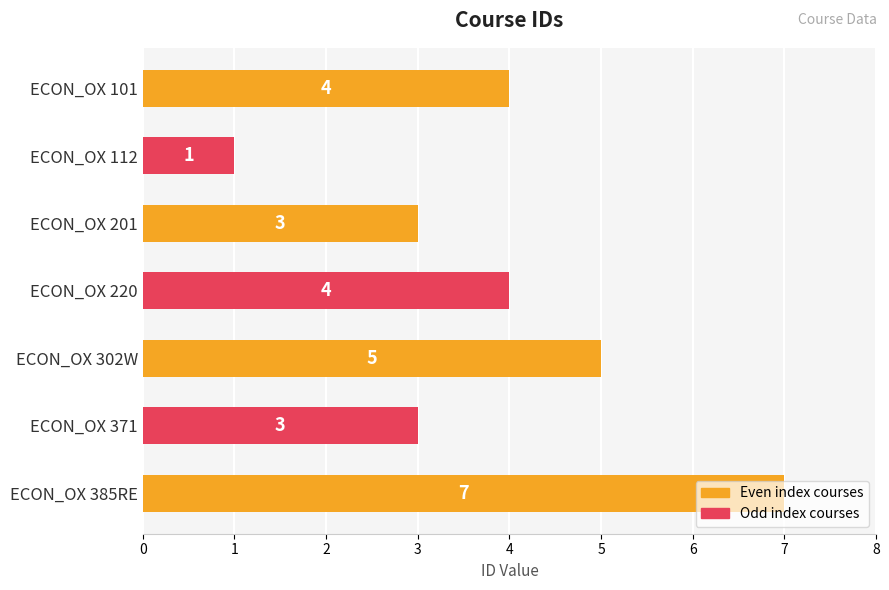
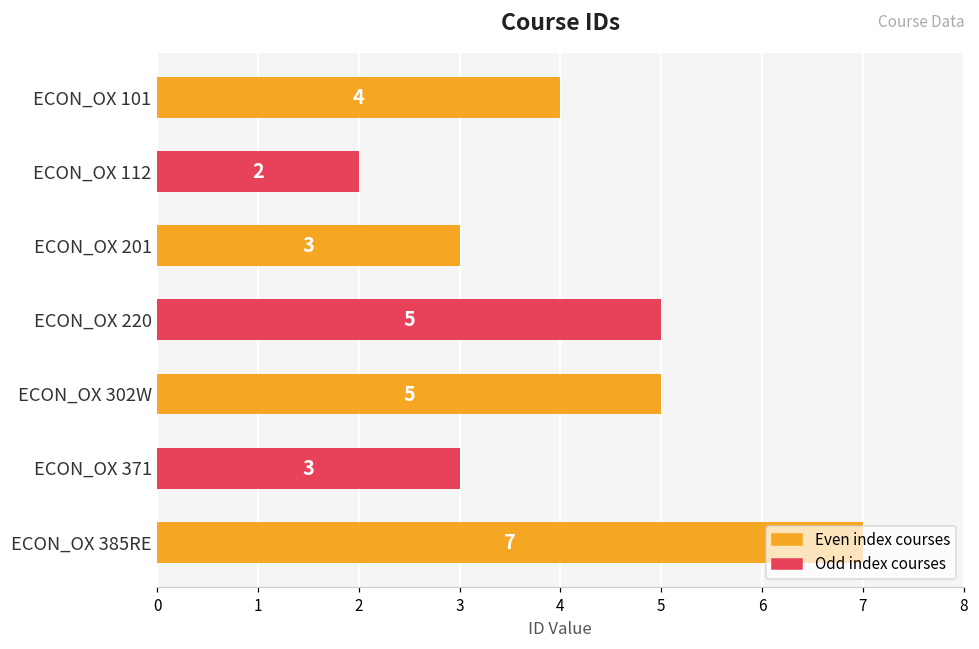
  {
    "ECON_OX 101": 4,
-   "ECON_OX 112": 1,
+   "ECON_OX 112": 2,
    "ECON_OX 201": 3,
-   "ECON_OX 220": 4,
+   "ECON_OX 220": 5,
    "ECON_OX 302W": 5,
    "ECON_OX 371": 3
  }
